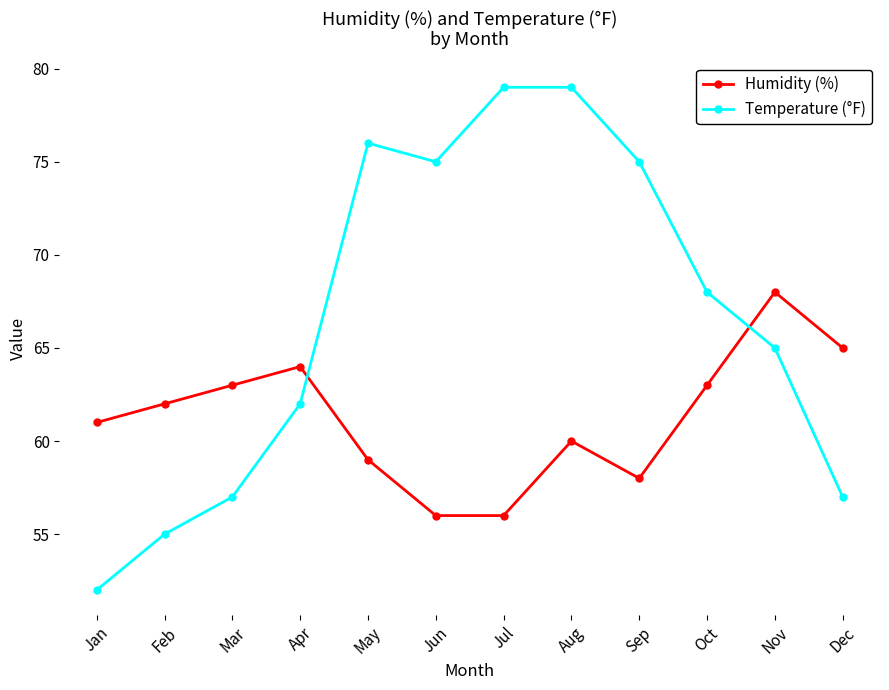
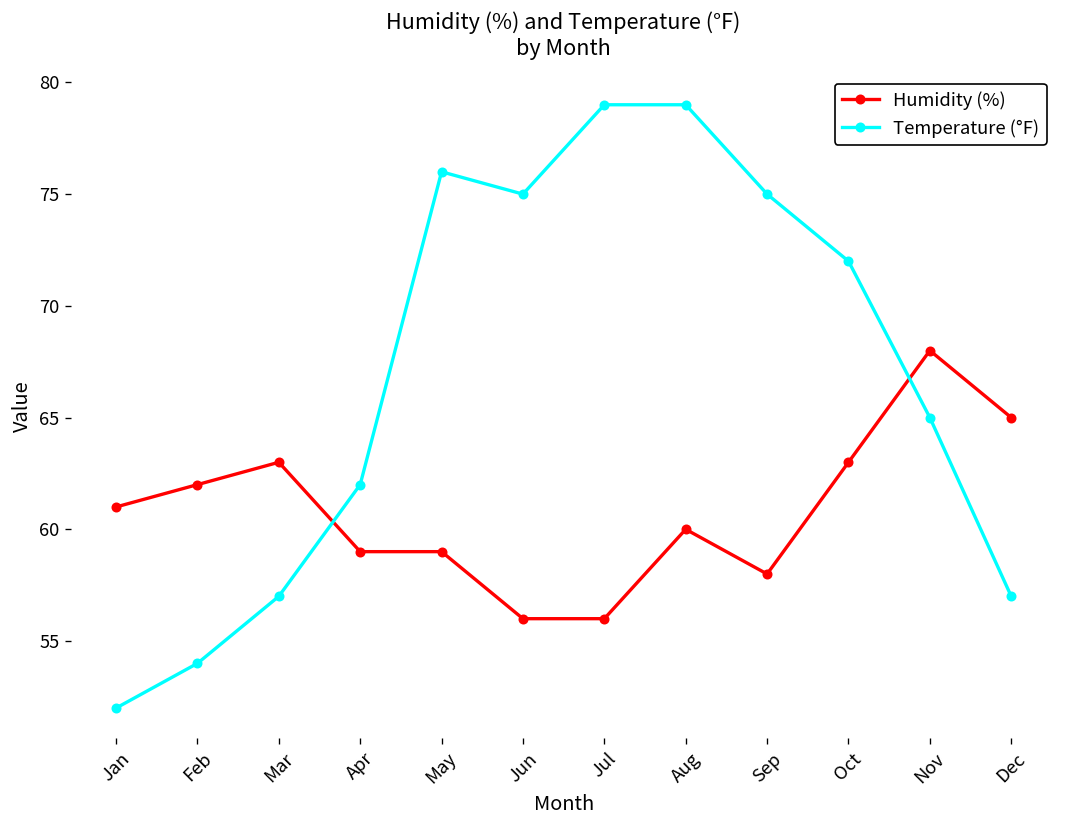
  {
    "Humidity (%)": {
      "Jan": 61,
      "Feb": 62,
      "Mar": 63,
-     "Apr": 64,
+     "Apr": 59,
      "May": 59,
      "Jun": 56,
      "Jul": 56,
      "Aug": 60,
      "Sep": 58,
      "Oct": 63,
      "Nov": 68,
      "Dec": 65
    },
    "Temperature (°F)": {
      "Jan": 52,
-     "Feb": 55,
+     "Feb": 54,
      "Mar": 57,
      "Apr": 62,
      "May": 76,
      "Jun": 75,
      "Jul": 79,
      "Aug": 79,
      "Sep": 75,
-     "Oct": 68,
+     "Oct": 72,
      "Nov": 65,
      "Dec": 57
    }
  }
